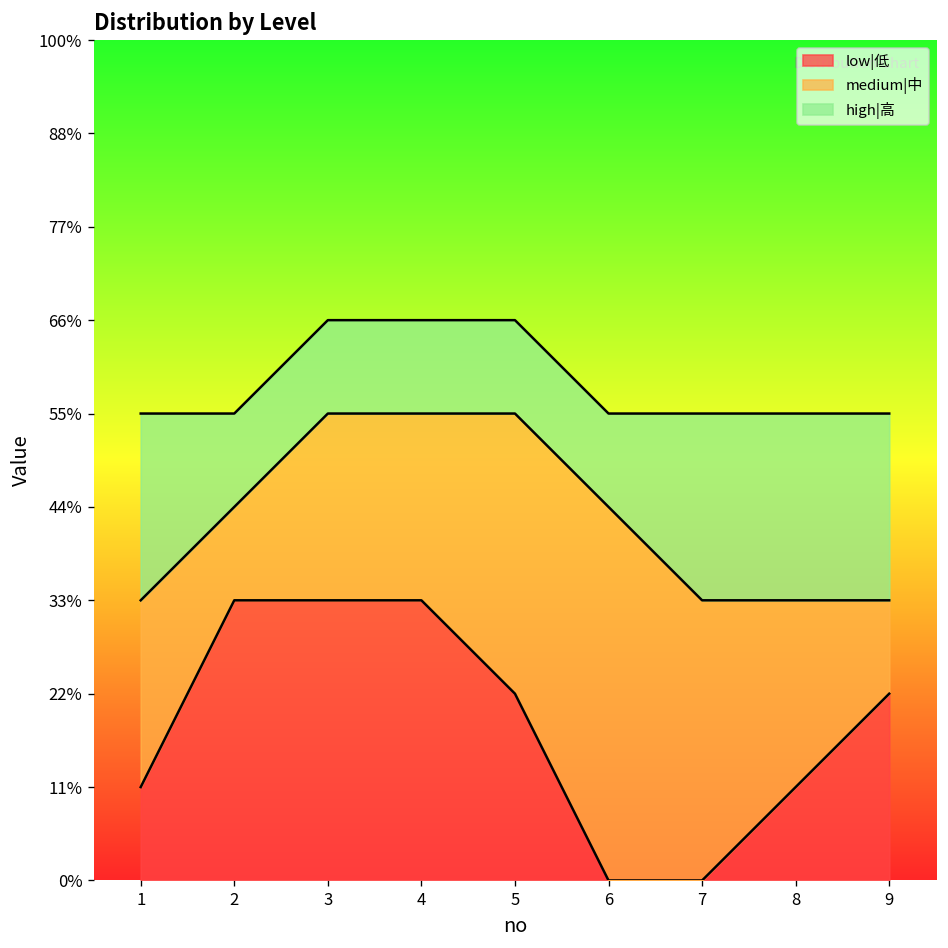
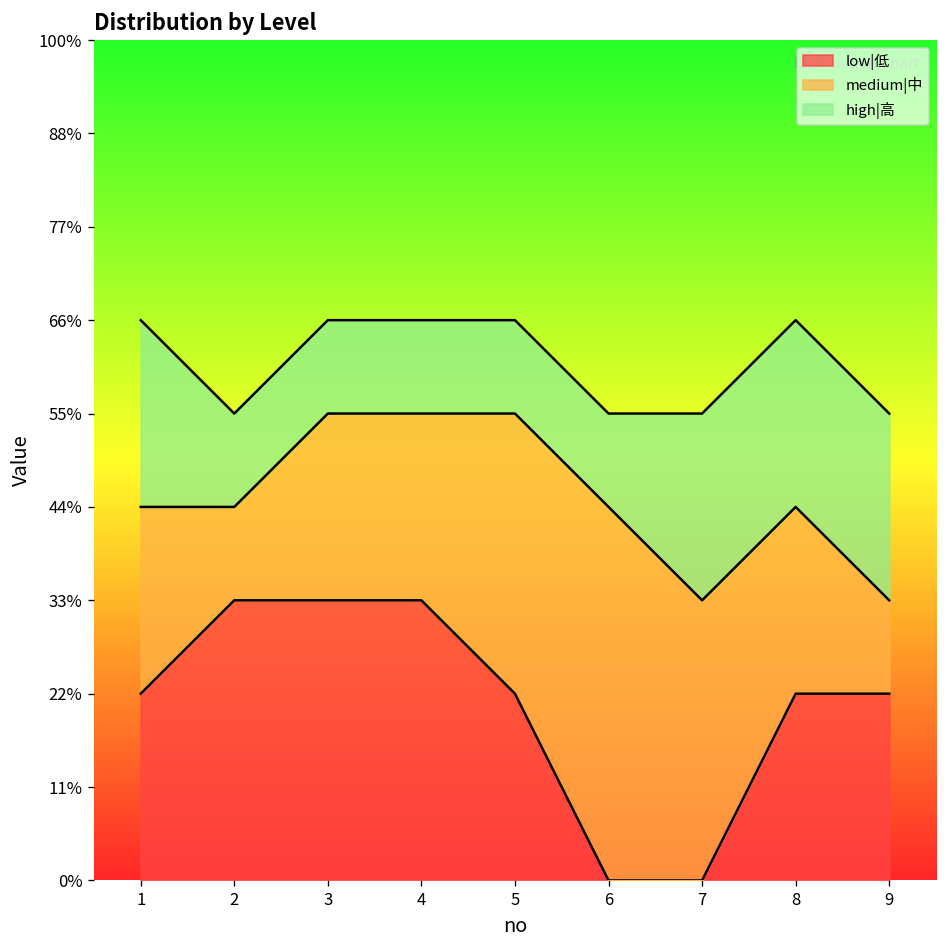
  {
    "low|低": {
-     "1": "11%",
+     "1": "22%",
      "2": "33%",
      "3": "33%",
      "4": "33%",
      "5": "22%",
      "6": "0%",
      "7": "0%",
-     "8": "11%",
+     "8": "22%",
      "9": "22%"
    },
    "medium|中": {
      "2": "44%",
      "3": "56%",
      "4": "56%",
      "5": "56%",
      "6": "44%",
      "7": "33%",
      "9": "33%"
    },
    "high|高": {
      "2": "56%",
      "3": "67%",
      "4": "67%",
      "5": "67%",
      "6": "56%",
      "7": "56%",
      "9": "56%"
    }
  }
